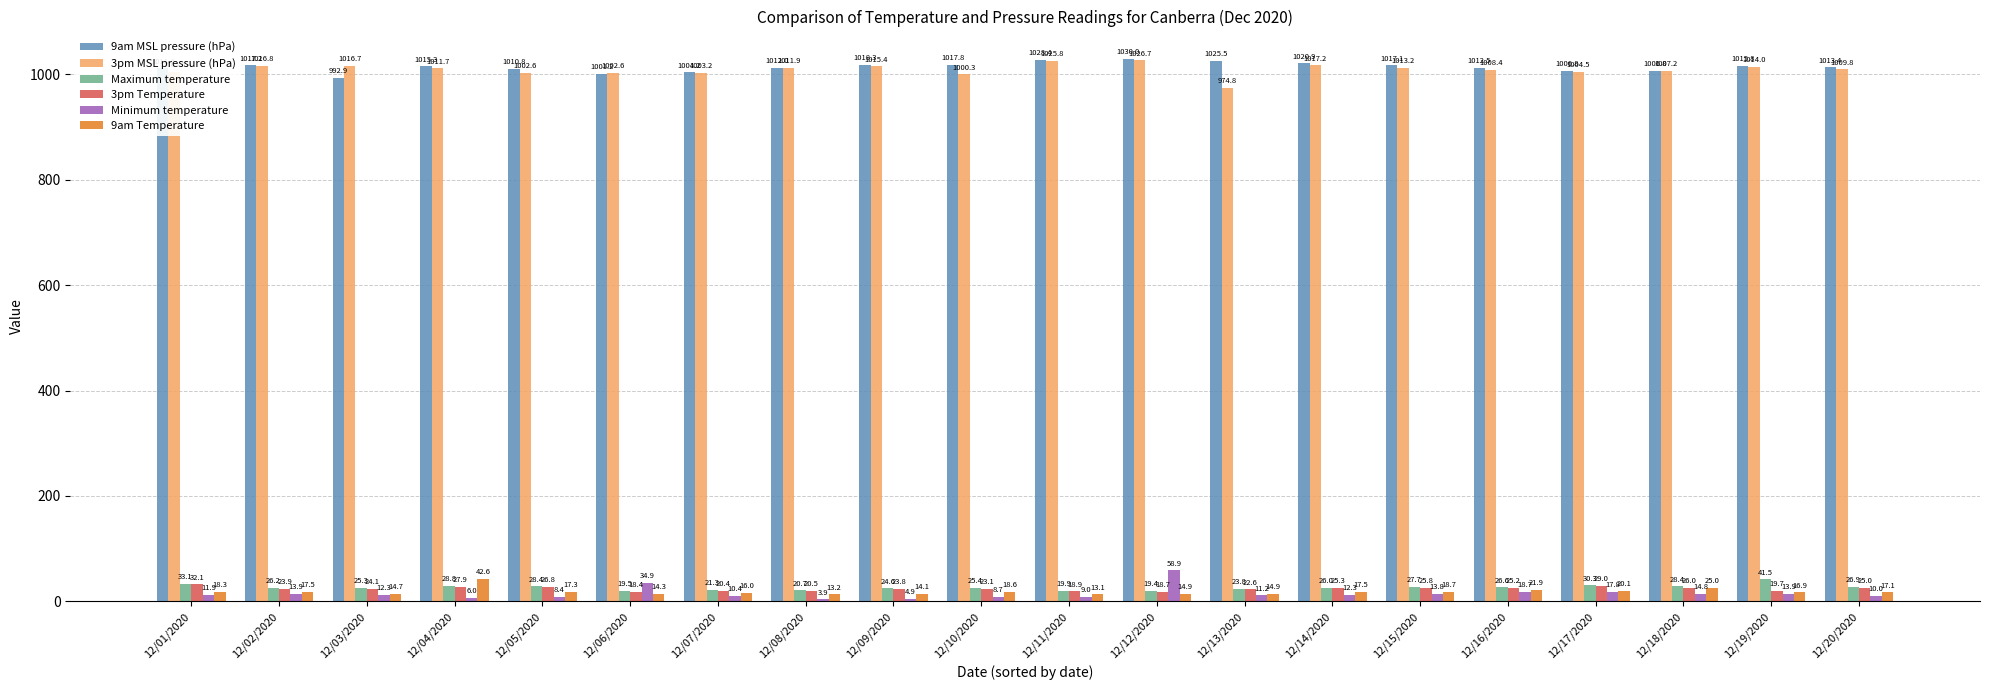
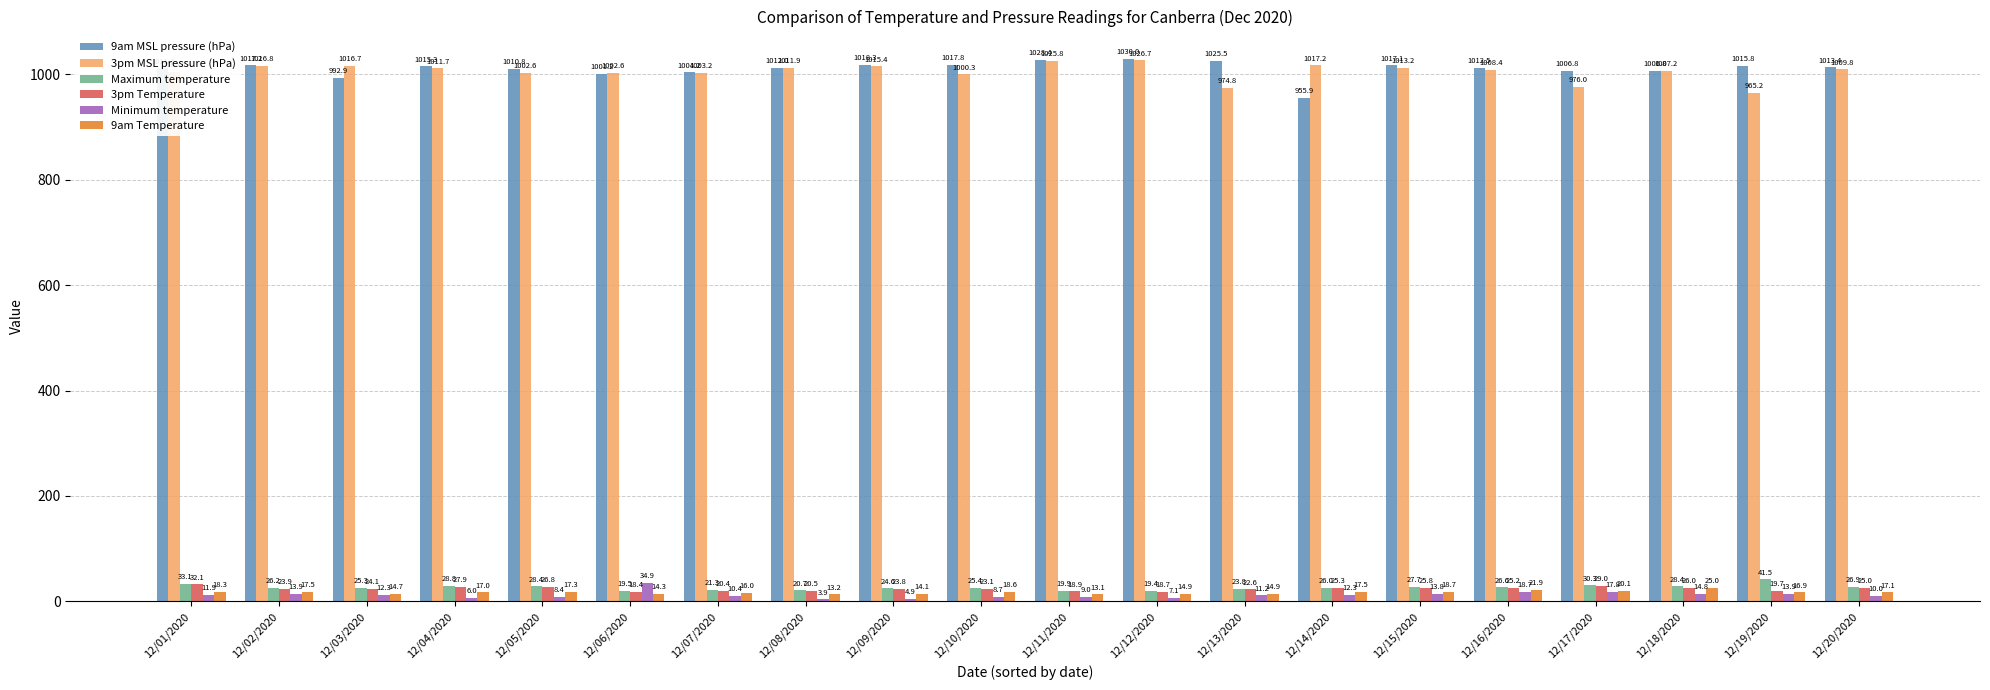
  {
    "9am MSL pressure (hPa)": {
      "12/03/2020": 992.9,
      "12/10/2020": 1017.8,
      "12/13/2020": 1025.5,
-     "12/14/2020": 1020.9,
+     "12/14/2020": 955.9,
      "12/17/2020": 1006.8,
      "12/19/2020": 1015.8
    },
    "3pm MSL pressure (hPa)": {
      "12/03/2020": 1016.7,
      "12/10/2020": 1000.3,
      "12/13/2020": 974.8,
      "12/14/2020": 1017.2,
-     "12/17/2020": 1004.5,
-     "12/19/2020": 1014.0
+     "12/17/2020": 976.0,
+     "12/19/2020": 965.2
    },
    "Maximum temperature": {
      "12/19/2020": 41.5
    },
    "3pm Temperature": {
      "12/19/2020": 19.7
    },
    "Minimum temperature": {
      "12/01/2020": 11.9,
      "12/04/2020": 6.0,
      "12/05/2020": 8.4,
      "12/06/2020": 34.9,
      "12/08/2020": 3.9,
      "12/09/2020": 4.9,
      "12/10/2020": 8.7,
      "12/11/2020": 9.0,
-     "12/12/2020": 58.9,
+     "12/12/2020": 7.1,
      "12/14/2020": 12.3,
      "12/18/2020": 14.8,
      "12/20/2020": 10.0
    },
    "9am Temperature": {
      "12/01/2020": 18.3,
-     "12/04/2020": 42.6,
+     "12/04/2020": 17.0,
      "12/05/2020": 17.3,
      "12/06/2020": 14.3,
      "12/08/2020": 13.2,
      "12/09/2020": 14.1,
      "12/10/2020": 18.6,
      "12/11/2020": 13.1,
      "12/12/2020": 14.9,
      "12/14/2020": 17.5,
      "12/18/2020": 25.0,
      "12/20/2020": 17.1
    }
  }
